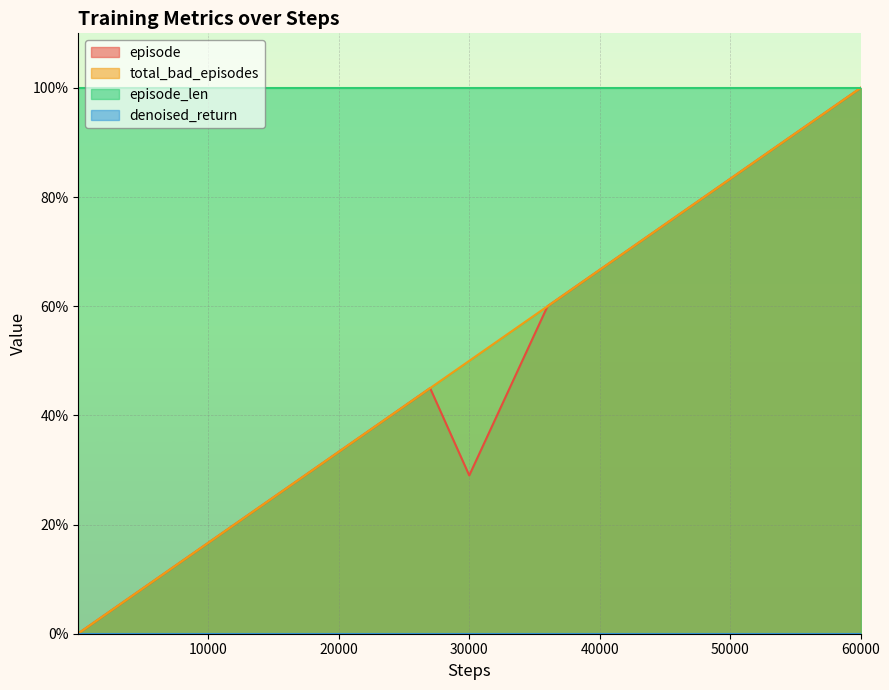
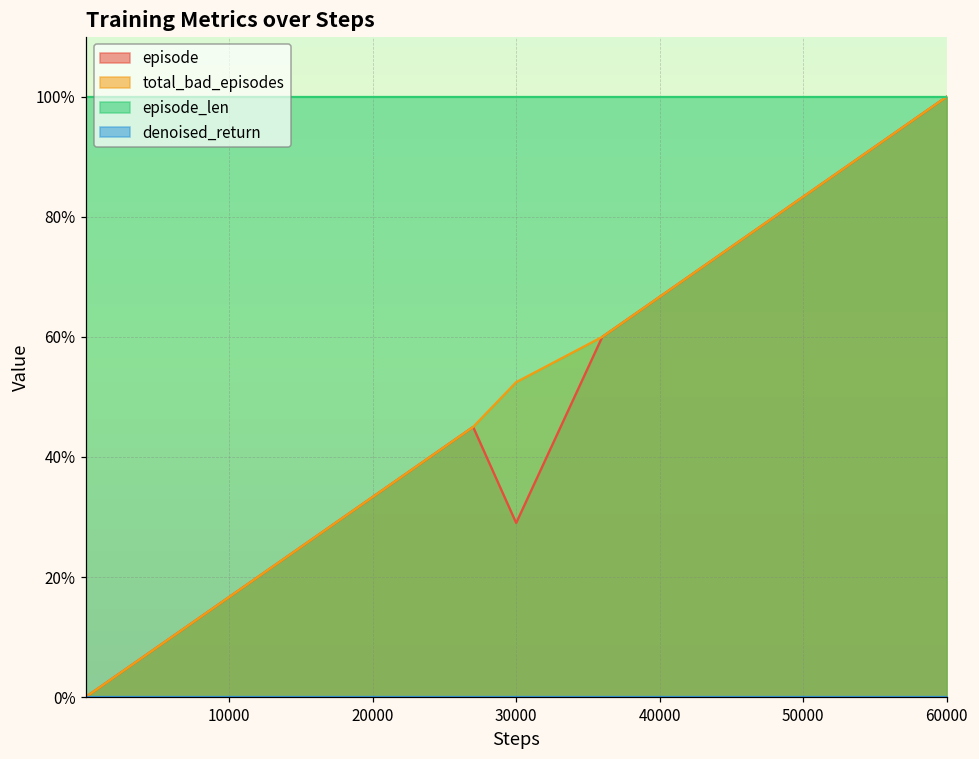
  {
    "episode": {
      "30000": "29%"
    },
    "total_bad_episodes": {
-     "30000": "50%"
+     "30000": "52%"
    },
    "episode_len": {
      "30000": "100%"
    },
    "denoised_return": {
      "30000": "0%",
      "60000": "0%"
    }
  }
